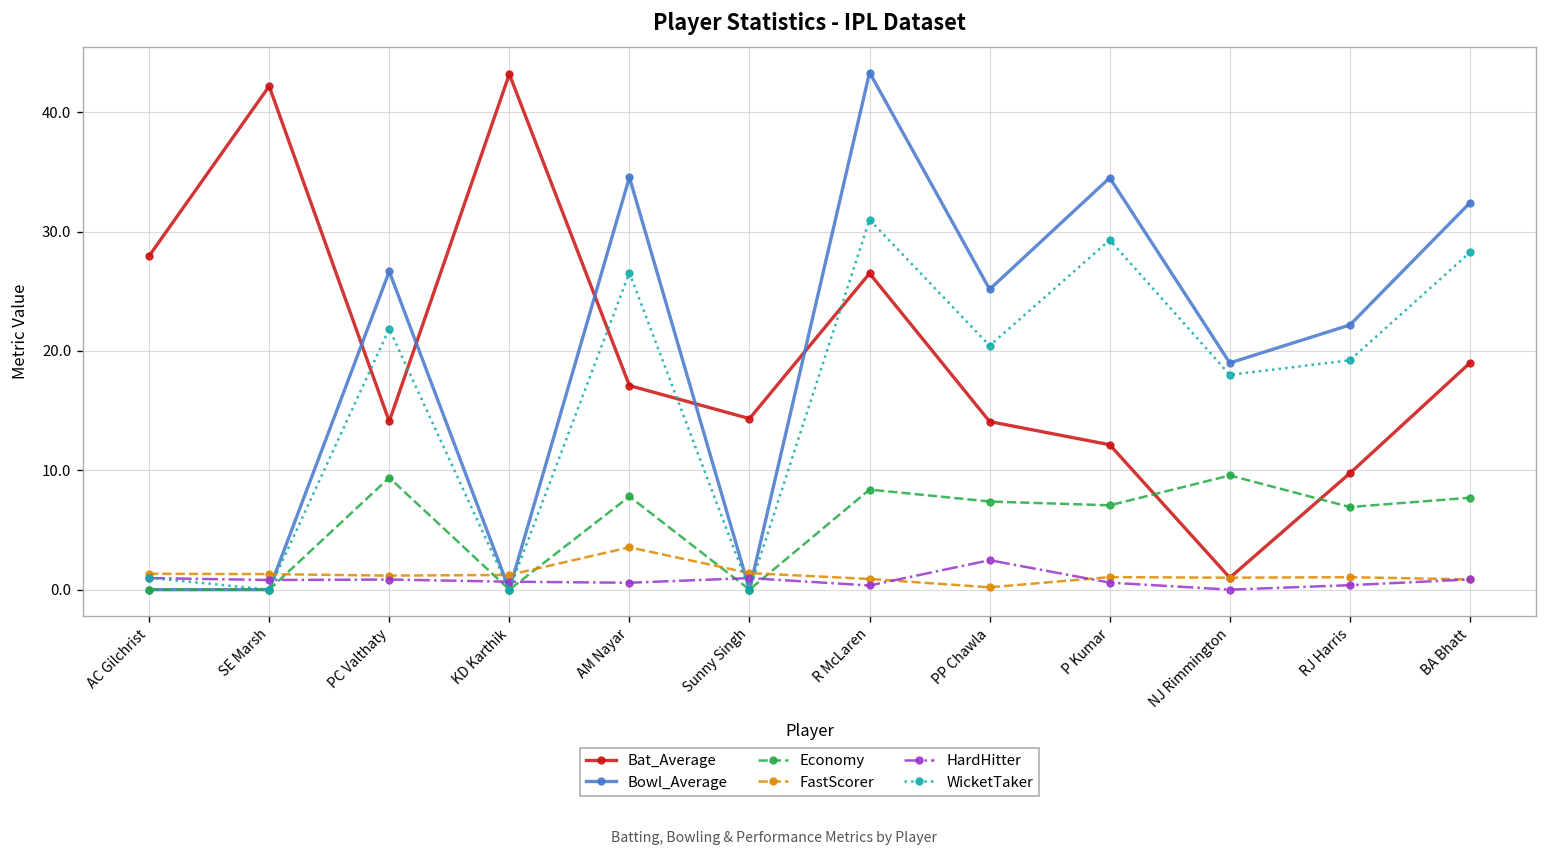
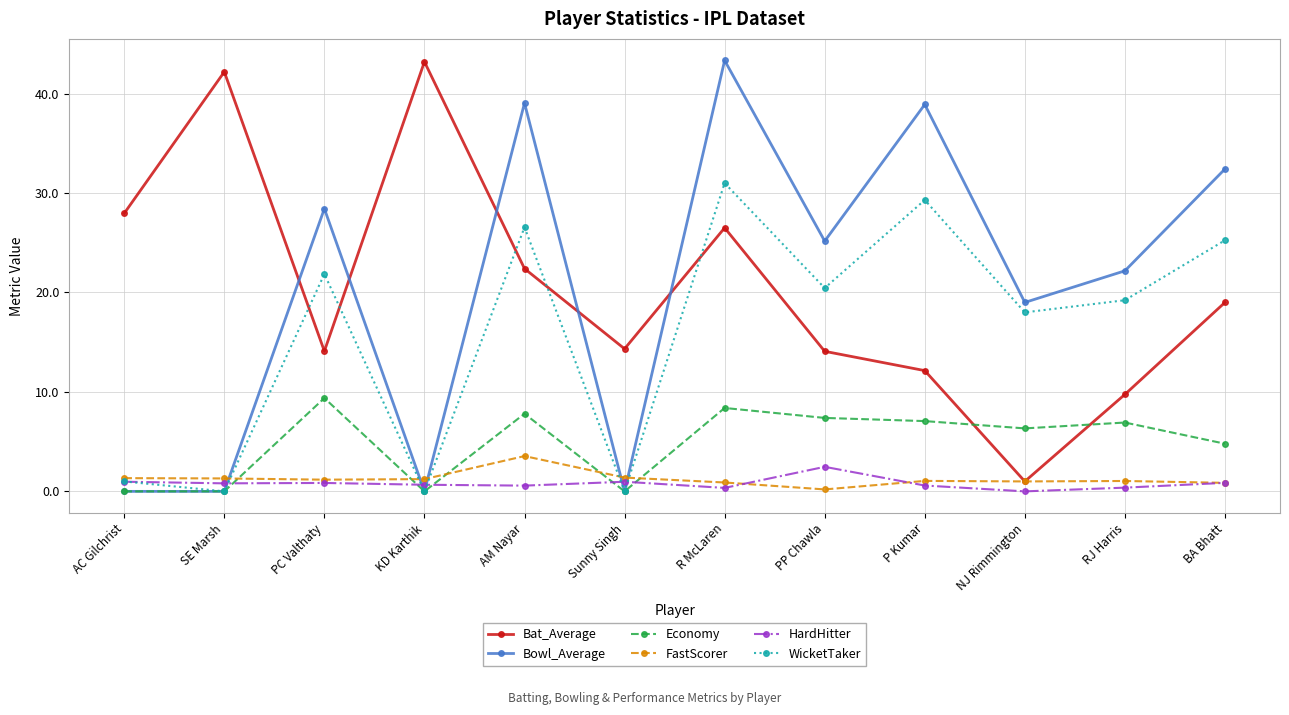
  {
    "Bat_Average": {
      "AC Gilchrist": 28,
      "SE Marsh": 42,
      "PC Valthaty": 14,
      "KD Karthik": 43,
-     "AM Nayar": 17,
+     "AM Nayar": 22,
      "Sunny Singh": 14,
      "R McLaren": 27,
      "PP Chawla": 14,
      "P Kumar": 12,
      "RJ Harris": 10,
      "BA Bhatt": 19
    },
    "Bowl_Average": {
-     "PC Valthaty": 27,
-     "AM Nayar": 35,
+     "PC Valthaty": 28,
+     "AM Nayar": 39,
      "R McLaren": 43,
      "PP Chawla": 25,
-     "P Kumar": 35,
+     "P Kumar": 39,
      "NJ Rimmington": 19,
      "RJ Harris": 22,
      "BA Bhatt": 32
    },
    "Economy": {
      "PC Valthaty": 9,
      "AM Nayar": 8,
      "R McLaren": 8,
      "PP Chawla": 7,
      "P Kumar": 7,
-     "NJ Rimmington": 10,
+     "NJ Rimmington": 6,
      "RJ Harris": 7,
-     "BA Bhatt": 8
+     "BA Bhatt": 5
    },
    "FastScorer": {
      "AC Gilchrist": 1,
      "SE Marsh": 1,
      "PC Valthaty": 1,
      "KD Karthik": 1,
      "AM Nayar": 4,
      "Sunny Singh": 1,
      "R McLaren": 1,
      "PP Chawla": 0,
      "P Kumar": 1,
      "RJ Harris": 1
    },
    "HardHitter": {
      "SE Marsh": 1,
      "PC Valthaty": 1,
      "KD Karthik": 1,
      "AM Nayar": 1,
      "Sunny Singh": 1,
      "R McLaren": 0,
      "PP Chawla": 2,
      "P Kumar": 1,
      "NJ Rimmington": 0,
      "RJ Harris": 0
    },
    "WicketTaker": {
      "PC Valthaty": 22,
      "AM Nayar": 27,
      "R McLaren": 31,
      "PP Chawla": 20,
      "P Kumar": 29,
      "NJ Rimmington": 18,
      "RJ Harris": 19,
-     "BA Bhatt": 28
+     "BA Bhatt": 25
    }
  }
